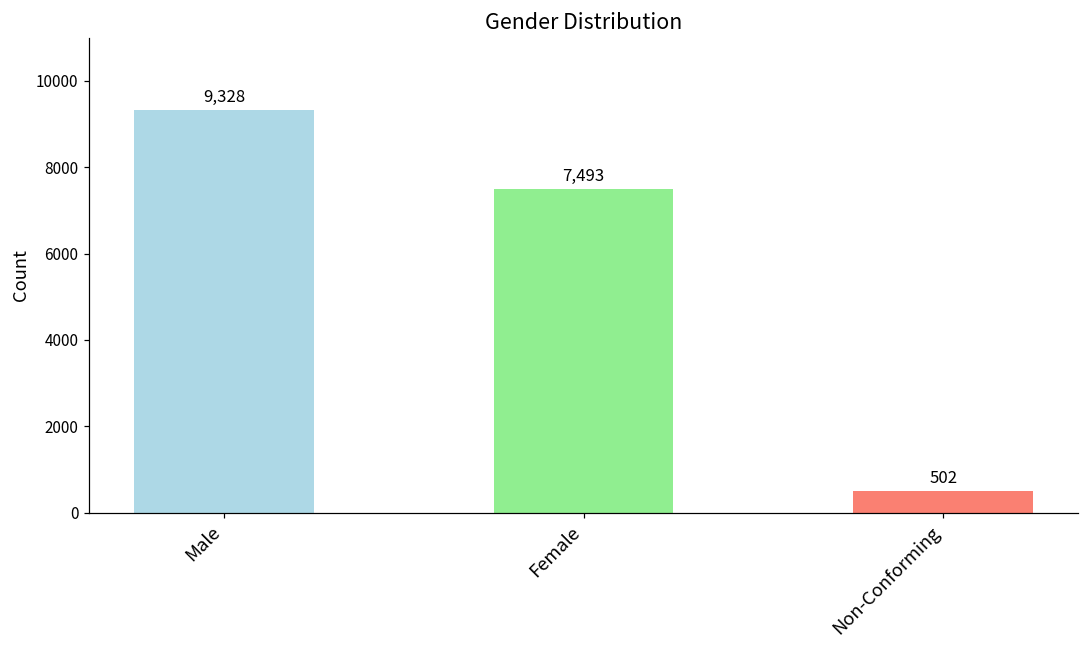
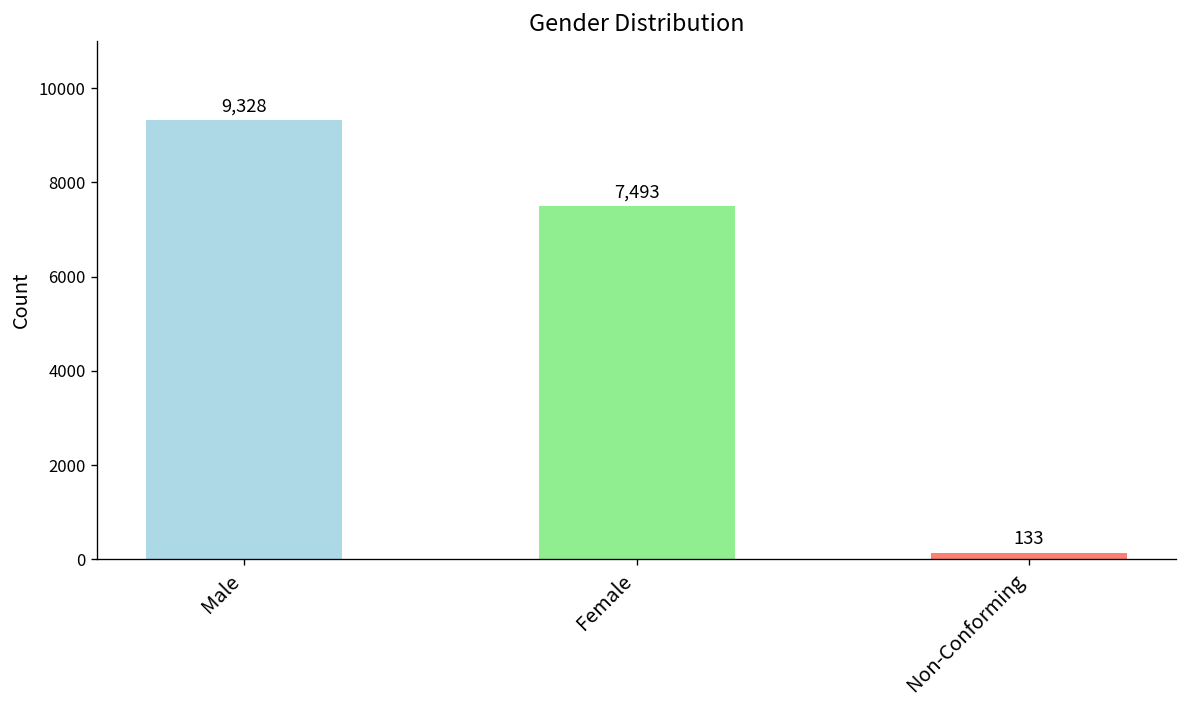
  {
    "Male": "9,328",
    "Female": "7,493",
-   "Non-Conforming": "502"
+   "Non-Conforming": "133"
  }
